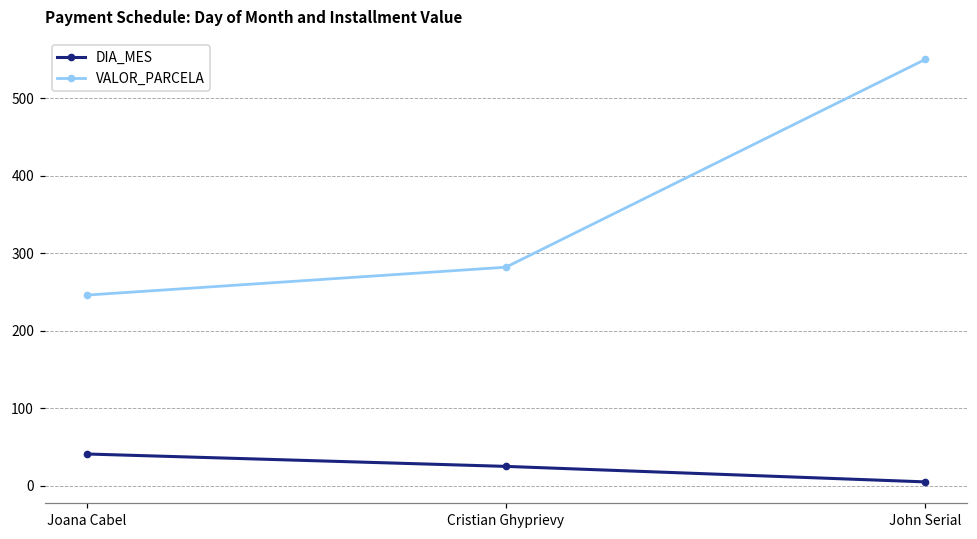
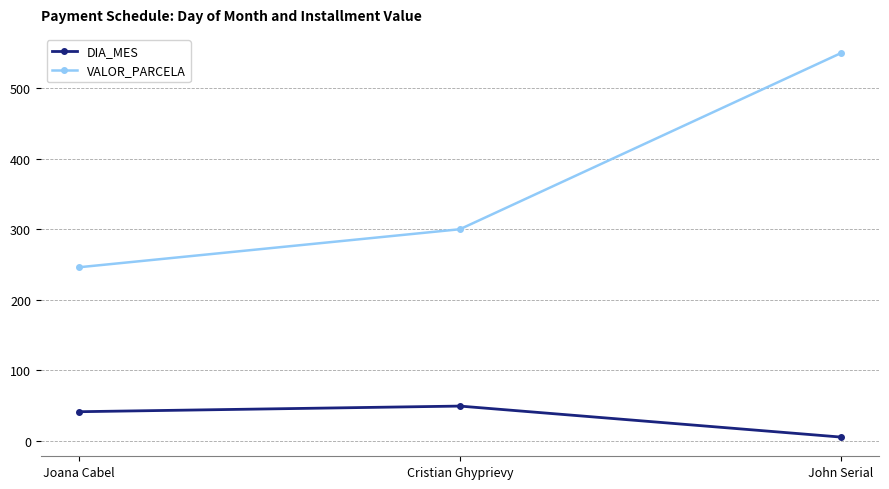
  {
    "DIA_MES": {
      "Joana Cabel": 40,
-     "Cristian Ghyprievy": 30,
+     "Cristian Ghyprievy": 50,
      "John Serial": 10
    },
    "VALOR_PARCELA": {
      "Joana Cabel": 250,
-     "Cristian Ghyprievy": 280,
+     "Cristian Ghyprievy": 300,
      "John Serial": 550
    }
  }
